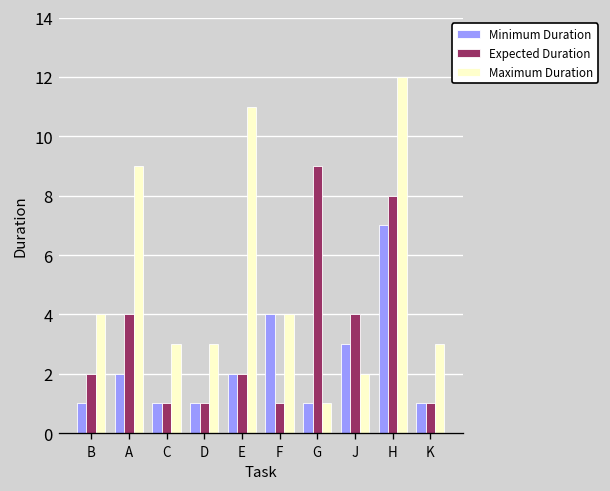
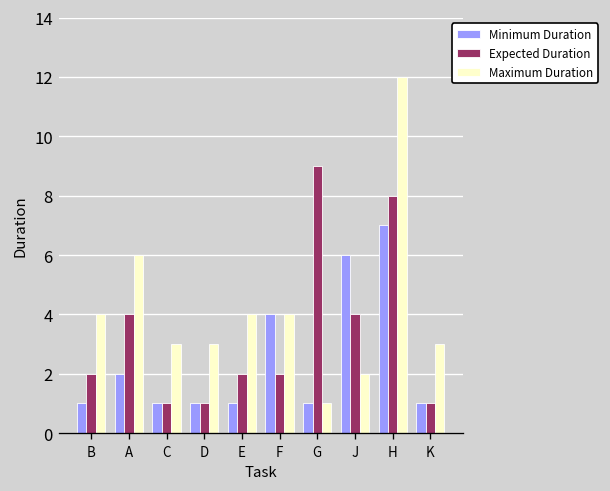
  {
    "Minimum Duration": {
      "B": 1,
      "A": 2,
      "C": 1,
      "D": 1,
-     "E": 2,
+     "E": 1,
      "F": 4,
      "G": 1,
-     "J": 3,
+     "J": 6,
      "H": 7,
      "K": 1
    },
    "Expected Duration": {
      "B": 2,
      "A": 4,
      "C": 1,
      "D": 1,
      "E": 2,
-     "F": 1,
+     "F": 2,
      "G": 9,
      "J": 4,
      "H": 8,
      "K": 1
    },
    "Maximum Duration": {
      "B": 4,
-     "A": 9,
+     "A": 6,
      "C": 3,
      "D": 3,
-     "E": 11,
+     "E": 4,
      "F": 4,
      "G": 1,
      "J": 2,
      "H": 12,
      "K": 3
    }
  }
